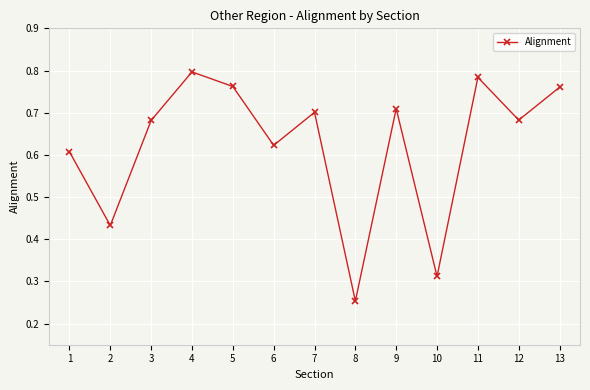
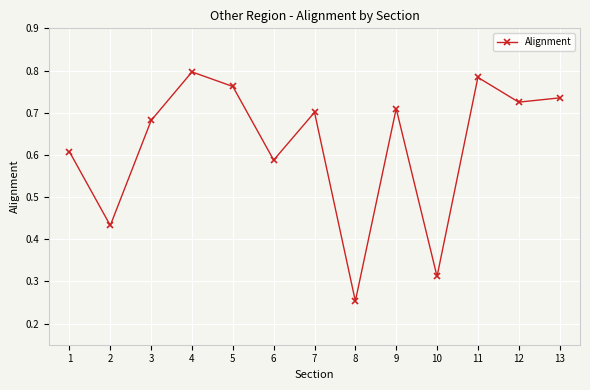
  {
    "1": 0.61,
    "2": 0.43,
    "3": 0.68,
    "4": 0.80,
    "5": 0.76,
-   "6": 0.62,
+   "6": 0.59,
    "7": 0.70,
    "8": 0.25,
    "9": 0.71,
    "10": 0.31,
    "11": 0.78,
-   "12": 0.68,
-   "13": 0.76
+   "12": 0.73,
+   "13": 0.74
  }
